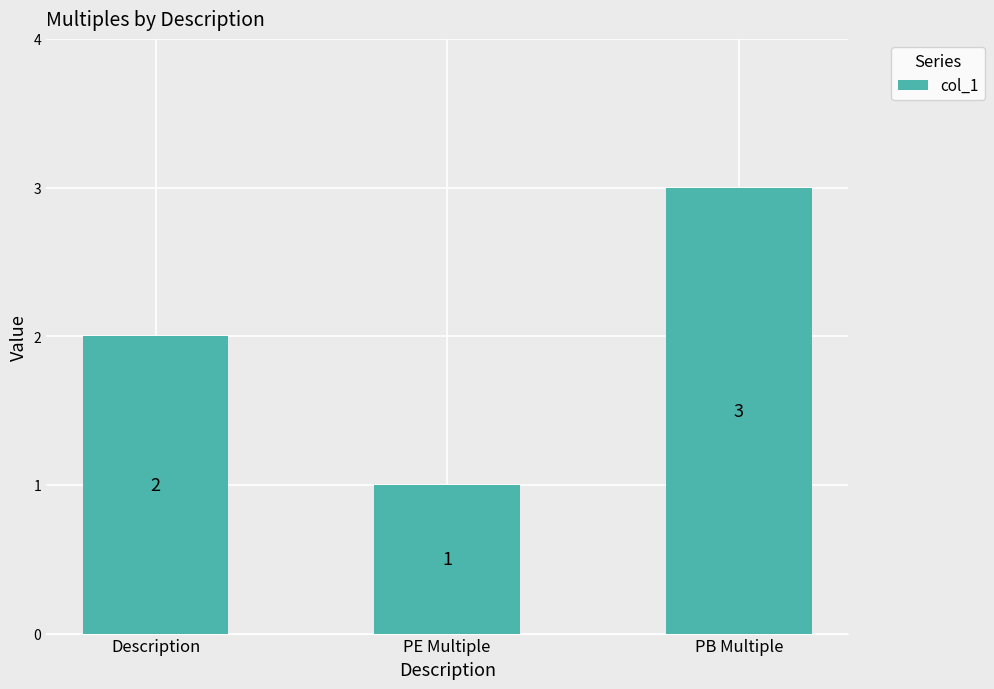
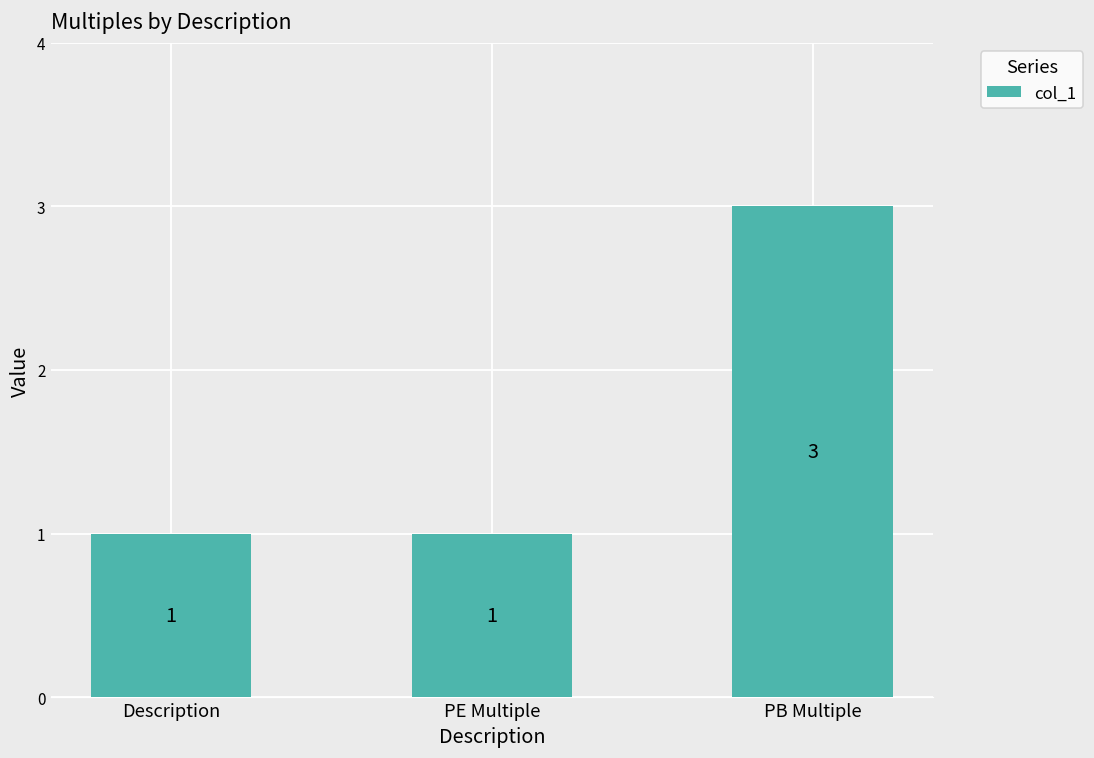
  {
-   "Description": 2,
+   "Description": 1,
    "PE Multiple": 1,
    "PB Multiple": 3
  }
